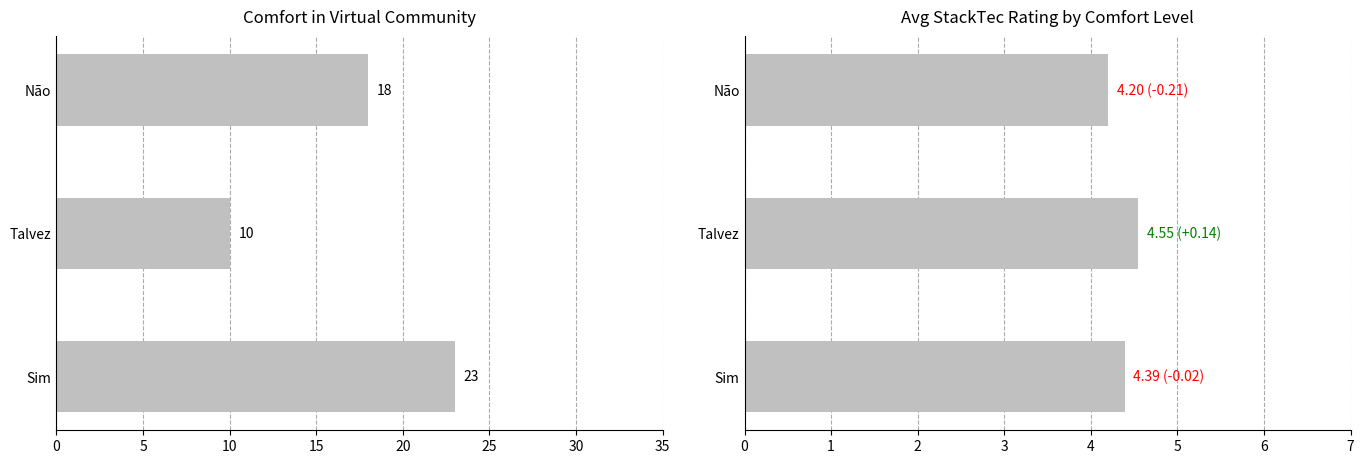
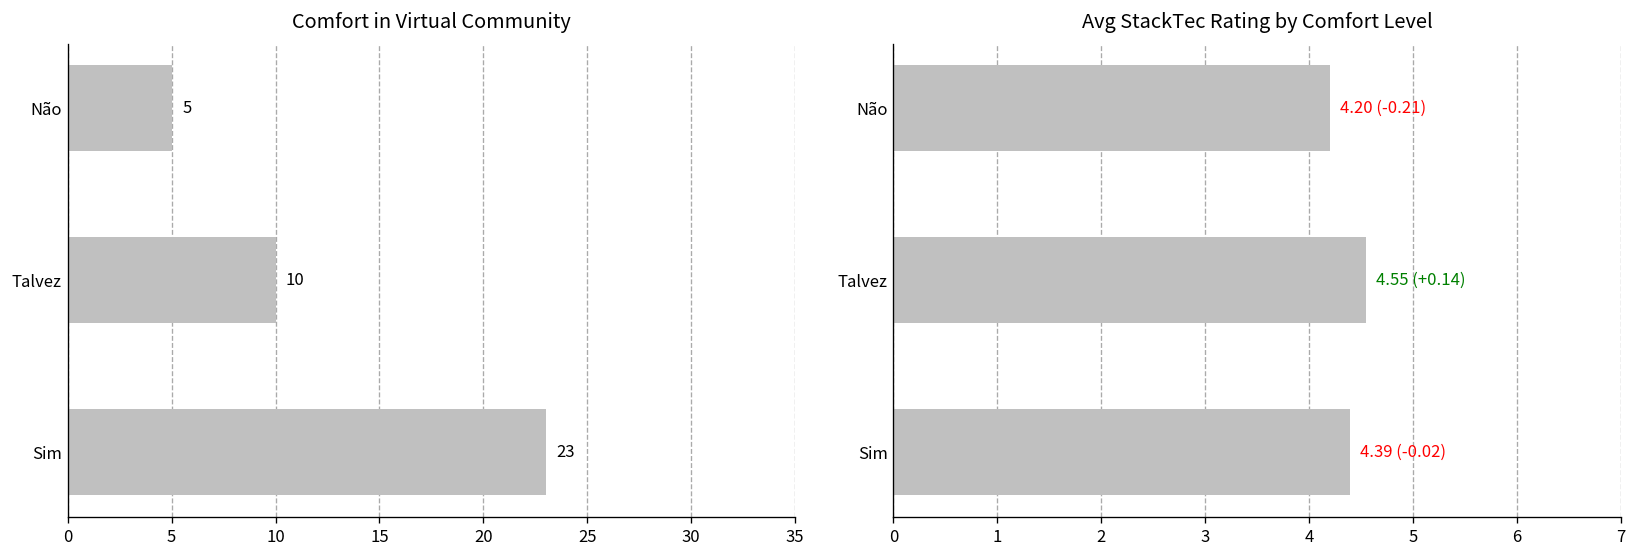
  {
    "Comfort in Virtual Community": {
-     "Não": 18,
+     "Não": 5,
      "Talvez": 10,
      "Sim": 23
    },
    "Avg StackTec Rating by Comfort Level": {
      "Não": 4.20,
      "Talvez": 4.55,
      "Sim": 4.39
    }
  }
